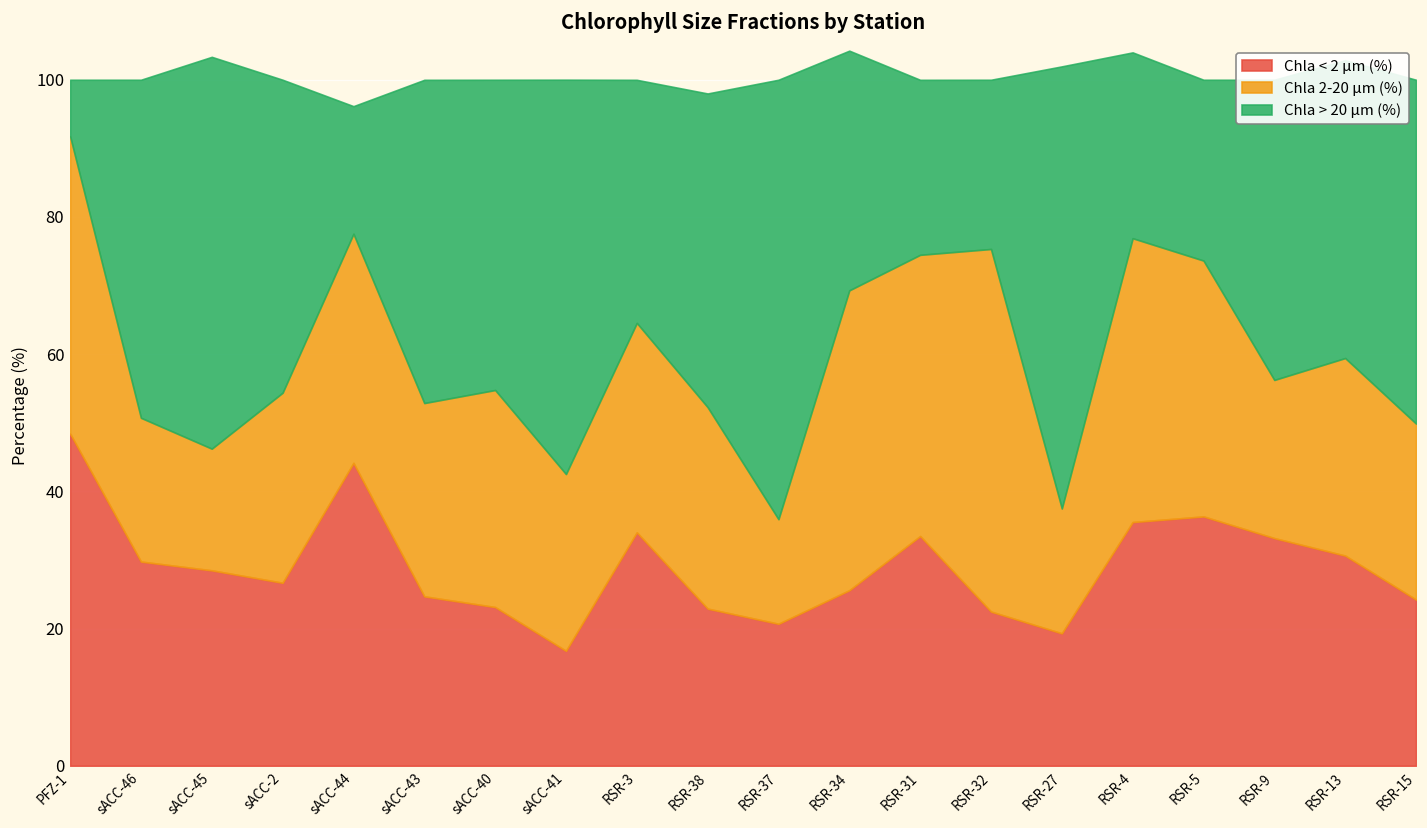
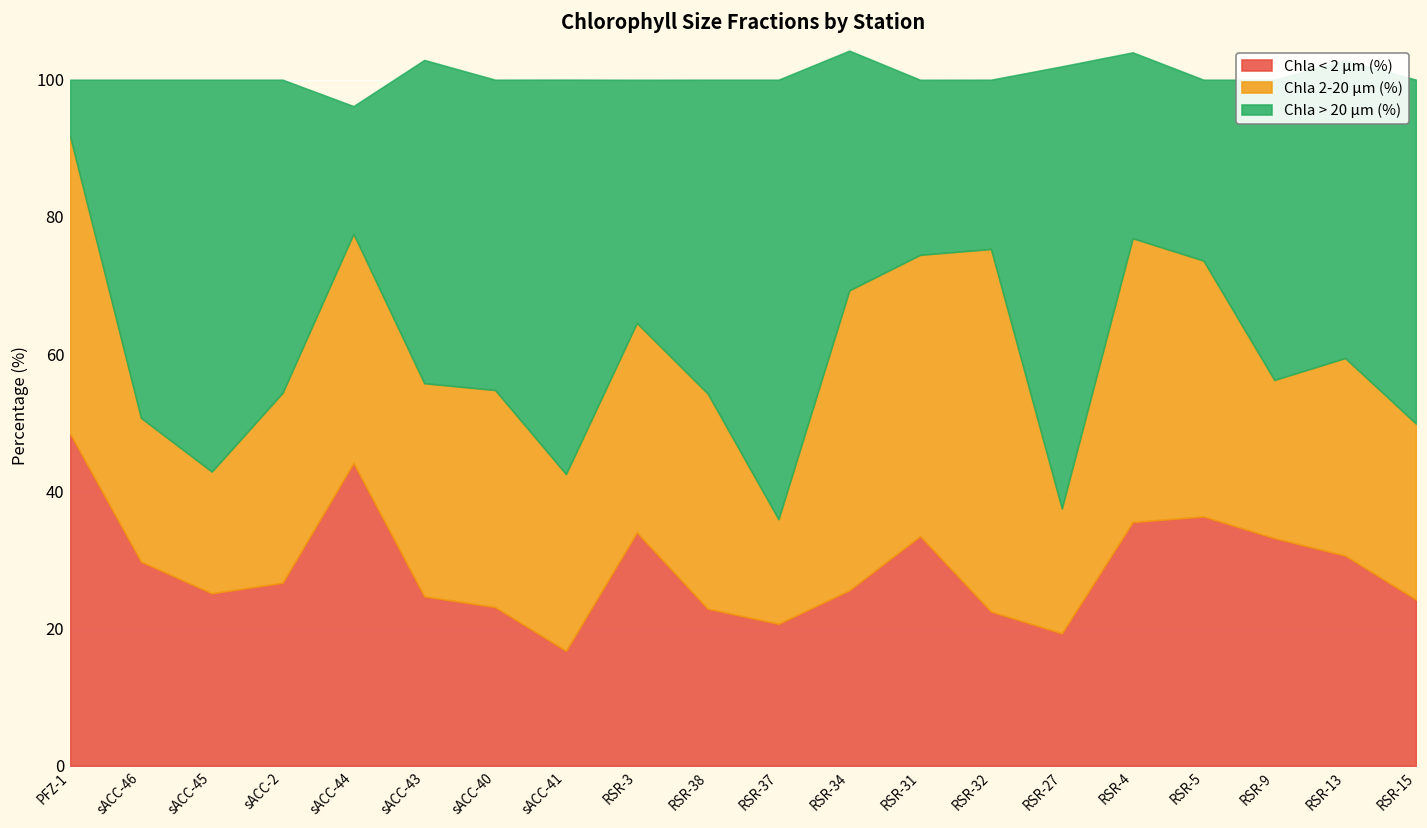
  {
    "Chla < 2 µm (%)": {
      "PFZ-1": 48,
      "sACC-46": 30,
-     "sACC-45": 28,
+     "sACC-45": 25,
      "sACC-2": 27,
      "sACC-44": 44,
      "sACC-43": 25,
      "sACC-40": 23,
      "sACC-41": 17,
      "RSR-3": 34,
      "RSR-38": 23,
      "RSR-37": 21,
      "RSR-34": 26,
      "RSR-31": 33,
      "RSR-32": 22,
      "RSR-27": 19,
      "RSR-4": 36,
      "RSR-5": 36,
      "RSR-9": 33,
      "RSR-13": 31,
      "RSR-15": 24
    },
    "Chla 2-20 µm (%)": {
      "PFZ-1": 43,
      "sACC-46": 21,
      "sACC-45": 18,
      "sACC-2": 28,
      "sACC-44": 33,
-     "sACC-43": 28,
+     "sACC-43": 31,
      "sACC-40": 32,
      "sACC-41": 26,
      "RSR-3": 31,
-     "RSR-38": 29,
+     "RSR-38": 31,
      "RSR-37": 15,
      "RSR-34": 44,
      "RSR-31": 41,
      "RSR-32": 53,
      "RSR-27": 18,
      "RSR-4": 41,
      "RSR-5": 37,
      "RSR-9": 23,
      "RSR-13": 29,
      "RSR-15": 26
    },
    "Chla > 20 µm (%)": {
      "PFZ-1": 8,
      "sACC-46": 49,
      "sACC-45": 57,
      "sACC-2": 46,
      "sACC-44": 19,
      "sACC-43": 47,
      "sACC-40": 45,
      "sACC-41": 57,
      "RSR-3": 35,
      "RSR-38": 46,
      "RSR-37": 64,
      "RSR-34": 35,
      "RSR-31": 26,
      "RSR-32": 25,
      "RSR-27": 64,
      "RSR-4": 27,
      "RSR-5": 26,
      "RSR-15": 50
    }
  }
